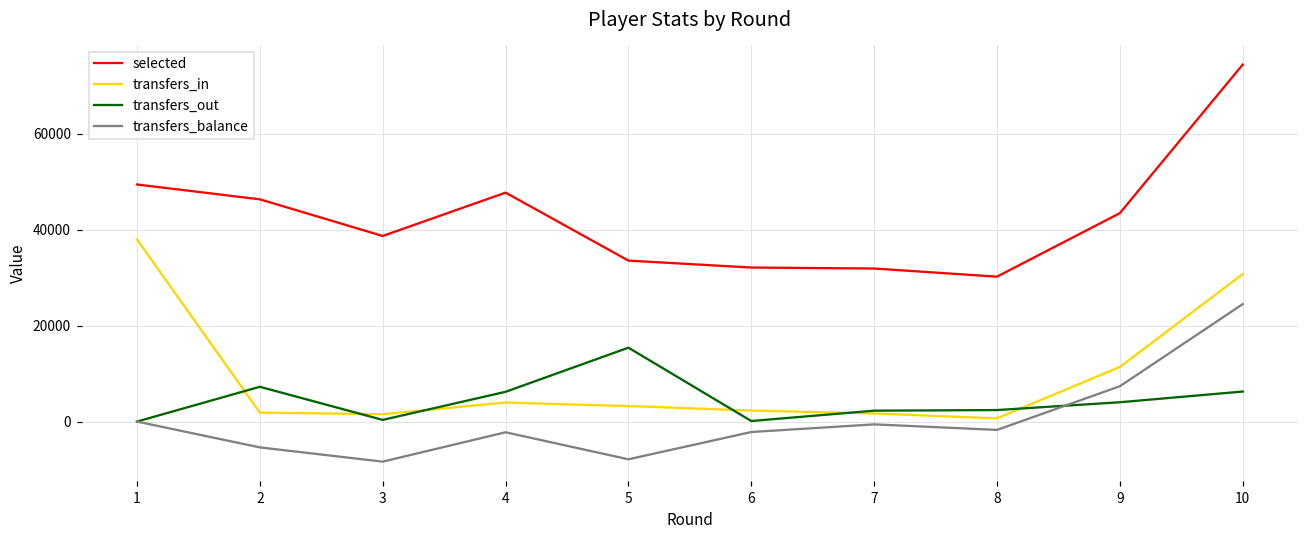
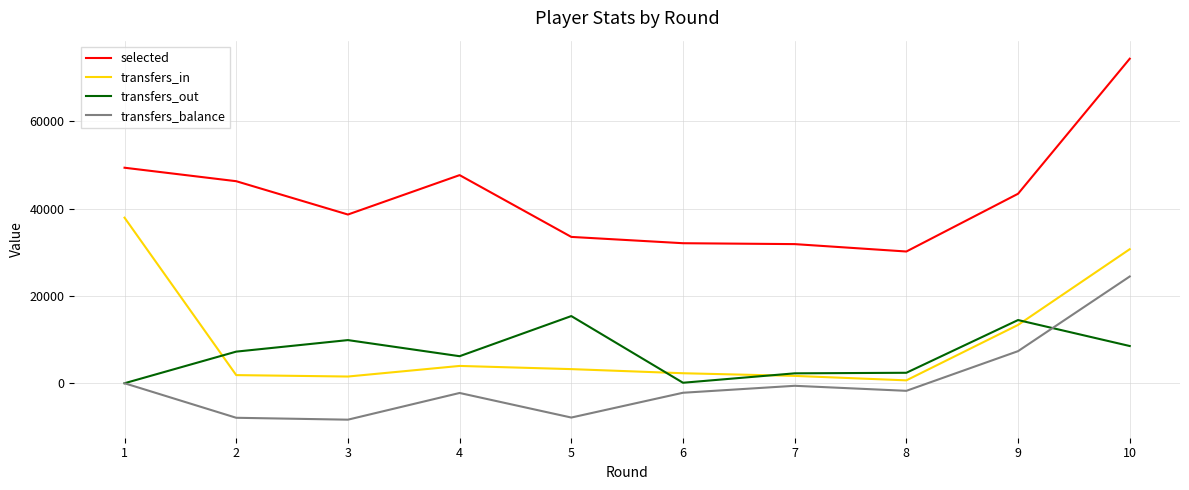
  {
    "selected": {
      "1": 49000,
      "2": 46000,
      "3": 39000,
      "4": 48000,
      "5": 34000,
      "6": 32000,
      "7": 32000,
      "8": 30000,
      "9": 43000,
      "10": 74000
    },
    "transfers_in": {
      "1": 38000,
      "2": 2000,
      "3": 2000,
      "4": 4000,
      "5": 3000,
      "6": 2000,
      "7": 2000,
      "8": 1000,
-     "9": 11000,
+     "9": 13000,
      "10": 31000
    },
    "transfers_out": {
      "2": 7000,
-     "3": 0,
+     "3": 10000,
      "4": 6000,
      "5": 15000,
      "6": 0,
      "7": 2000,
      "8": 2000,
-     "9": 4000,
-     "10": 6000
+     "9": 14000,
+     "10": 9000
    },
    "transfers_balance": {
-     "2": -5000,
+     "2": -8000,
      "3": -8000,
      "4": -2000,
      "5": -8000,
      "6": -2000,
      "7": -1000,
      "8": -2000,
      "9": 7000,
      "10": 24000
    }
  }
